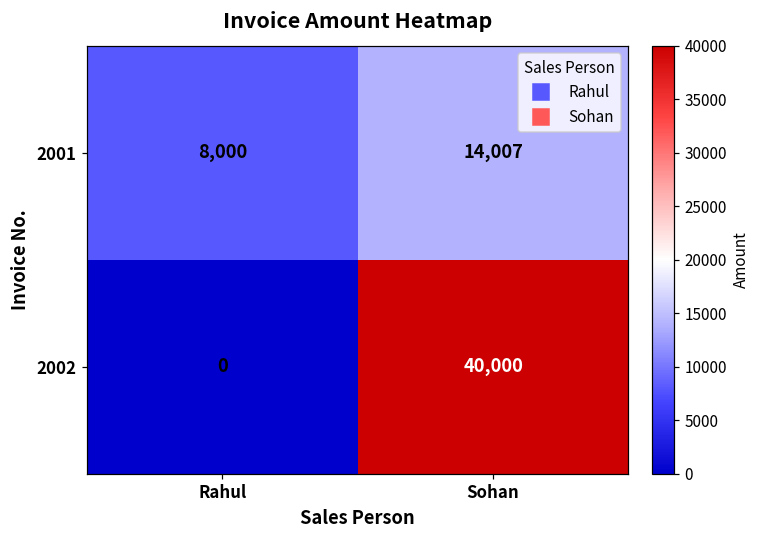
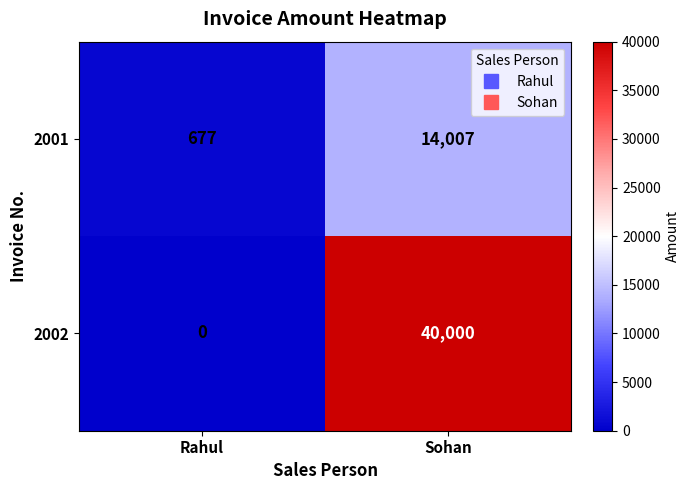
  {
    "2001": {
-     "Rahul": "8,000",
+     "Rahul": "677",
      "Sohan": "14,007"
    },
    "2002": {
      "Rahul": "0",
      "Sohan": "40,000"
    }
  }
